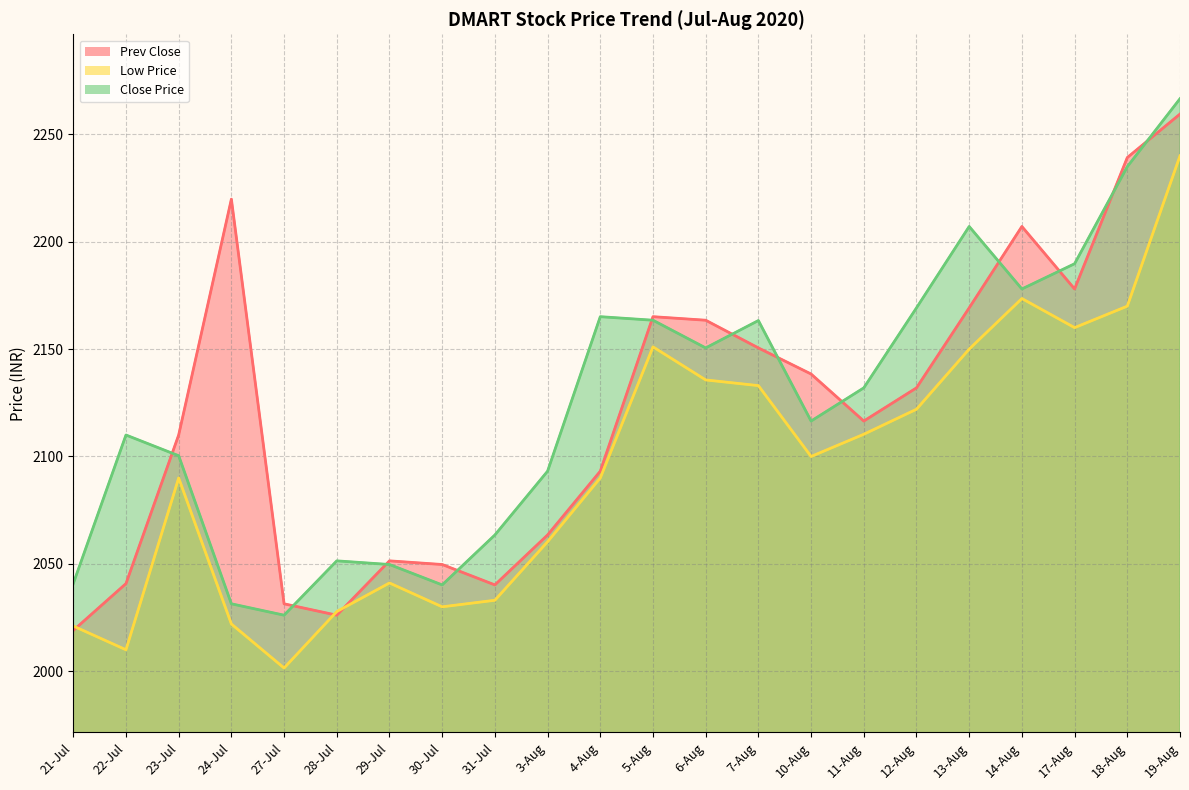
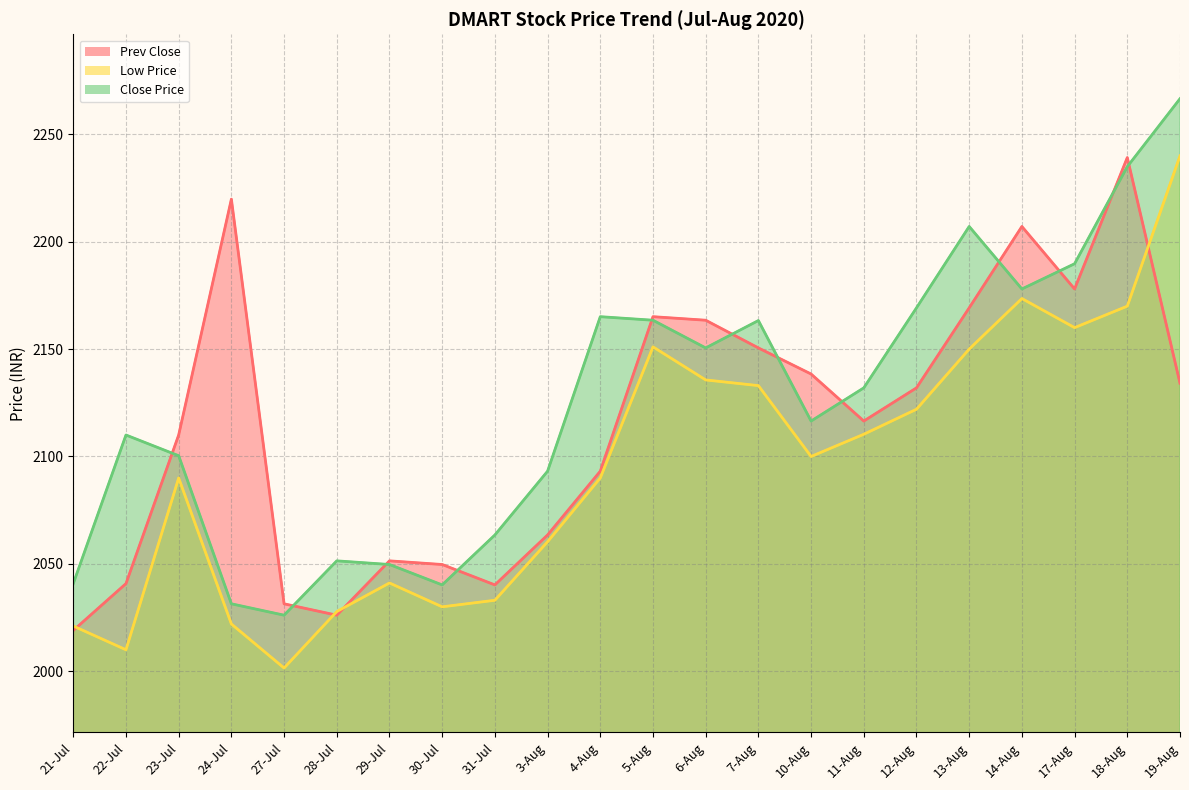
  {
    "Prev Close": {
      "21-Jul": 2019,
      "22-Jul": 2041,
      "23-Jul": 2110,
      "24-Jul": 2220,
      "27-Jul": 2031,
      "28-Jul": 2026,
      "29-Jul": 2051,
      "30-Jul": 2050,
      "31-Jul": 2040,
      "3-Aug": 2063,
      "4-Aug": 2093,
      "5-Aug": 2165,
      "6-Aug": 2163,
      "7-Aug": 2151,
      "10-Aug": 2138,
      "11-Aug": 2117,
      "12-Aug": 2132,
      "13-Aug": 2169,
      "14-Aug": 2207,
      "17-Aug": 2178,
      "18-Aug": 2239,
-     "19-Aug": 2259
+     "19-Aug": 2134
    },
    "Low Price": {
      "21-Jul": 2021,
      "22-Jul": 2010,
      "23-Jul": 2090,
      "24-Jul": 2022,
      "27-Jul": 2002,
      "28-Jul": 2028,
      "29-Jul": 2041,
      "30-Jul": 2030,
      "31-Jul": 2033,
      "3-Aug": 2060,
      "4-Aug": 2090,
      "5-Aug": 2151,
      "6-Aug": 2136,
      "7-Aug": 2133,
      "10-Aug": 2100,
      "11-Aug": 2110,
      "12-Aug": 2122,
      "13-Aug": 2150,
      "14-Aug": 2174,
      "17-Aug": 2160,
      "18-Aug": 2170,
      "19-Aug": 2240
    },
    "Close Price": {
      "21-Jul": 2041,
      "22-Jul": 2110,
      "23-Jul": 2100,
      "24-Jul": 2031,
      "27-Jul": 2026,
      "28-Jul": 2051,
      "29-Jul": 2050,
      "30-Jul": 2040,
      "31-Jul": 2063,
      "3-Aug": 2093,
      "4-Aug": 2165,
      "5-Aug": 2163,
      "6-Aug": 2151,
      "7-Aug": 2163,
      "10-Aug": 2117,
      "11-Aug": 2132,
      "12-Aug": 2169,
      "13-Aug": 2207,
      "14-Aug": 2178,
      "17-Aug": 2190,
      "18-Aug": 2235,
      "19-Aug": 2267
    }
  }
